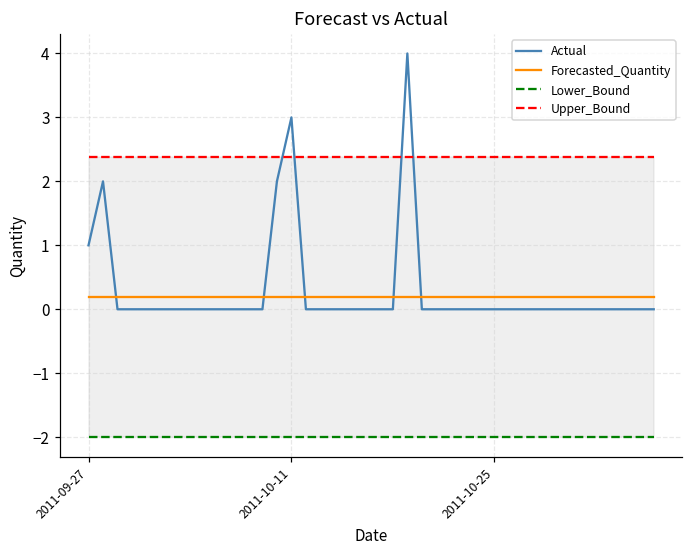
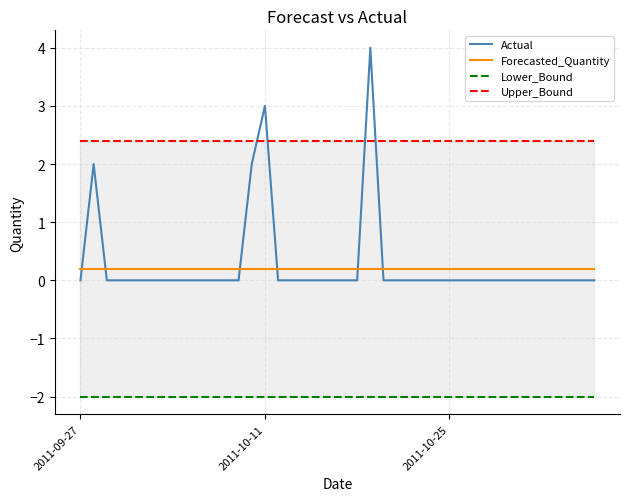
  {
    "Actual": {
-     "2011-09-27": 1,
+     "2011-09-27": 0,
      "2011-10-11": 3,
      "2011-10-25": 0
    },
    "Forecasted_Quantity": {
      "2011-09-27": 0.2,
      "2011-10-11": 0.2,
      "2011-10-25": 0.2
    },
    "Lower_Bound": {
      "2011-09-27": -2,
      "2011-10-11": -2,
      "2011-10-25": -2
    },
    "Upper_Bound": {
      "2011-09-27": 2.4,
      "2011-10-11": 2.4,
      "2011-10-25": 2.4
    }
  }
